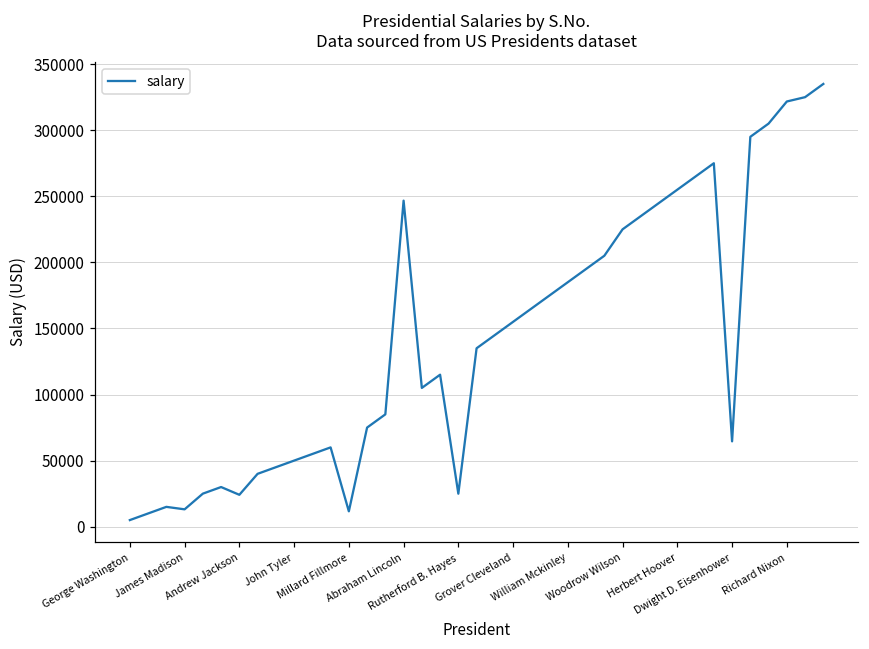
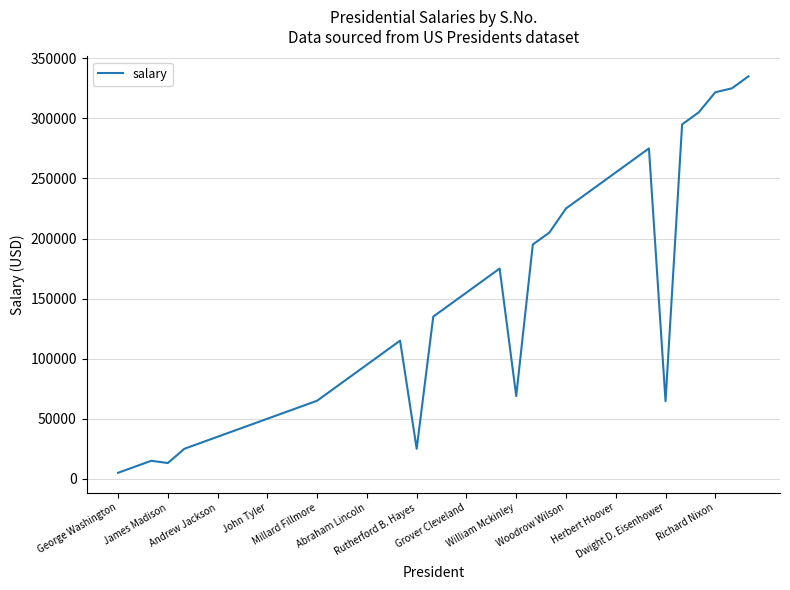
  {
    "George Washington": 5000,
    "James Madison": 13000,
-   "Andrew Jackson": 24000,
+   "Andrew Jackson": 35000,
    "John Tyler": 50000,
-   "Millard Fillmore": 12000,
-   "Abraham Lincoln": 247000,
+   "Millard Fillmore": 65000,
+   "Abraham Lincoln": 95000,
    "Rutherford B. Hayes": 25000,
-   "William Mckinley": 185000,
+   "William Mckinley": 69000,
    "Woodrow Wilson": 225000,
    "Herbert Hoover": 255000,
    "Dwight D. Eisenhower": 65000,
    "Richard Nixon": 322000
  }
